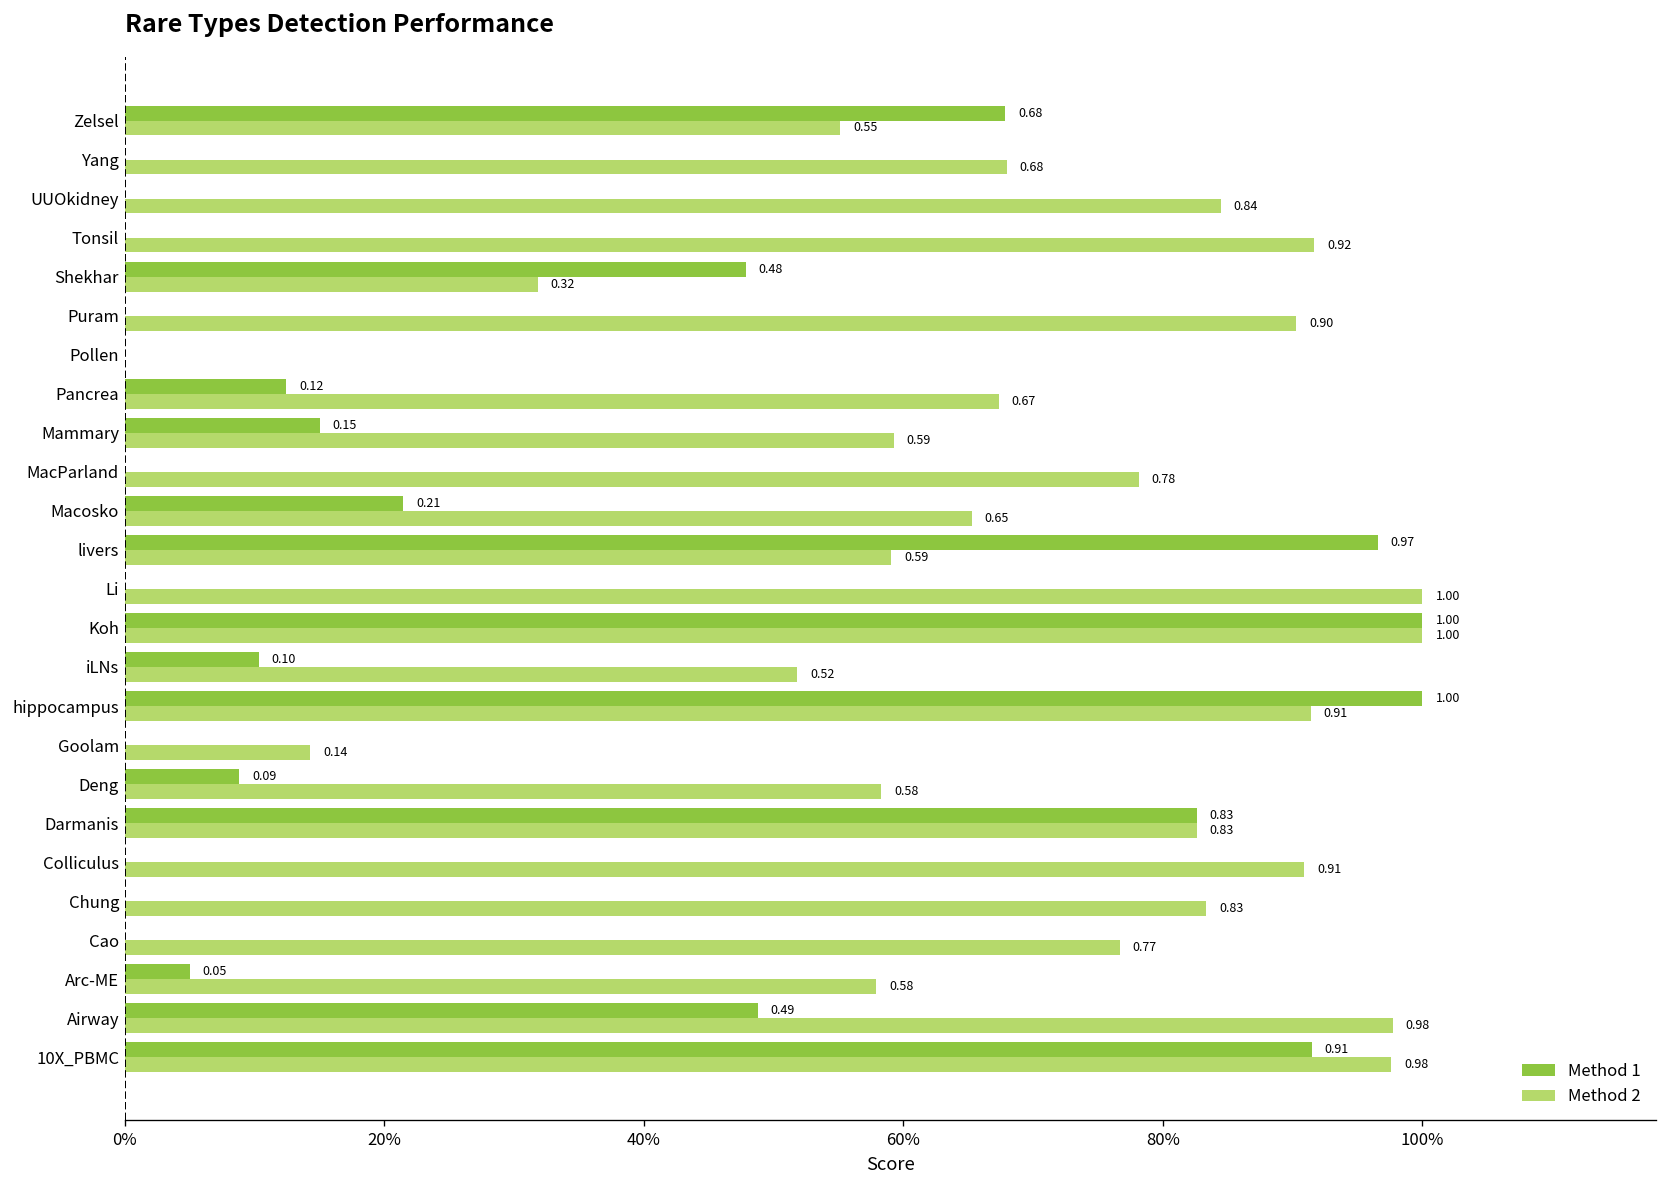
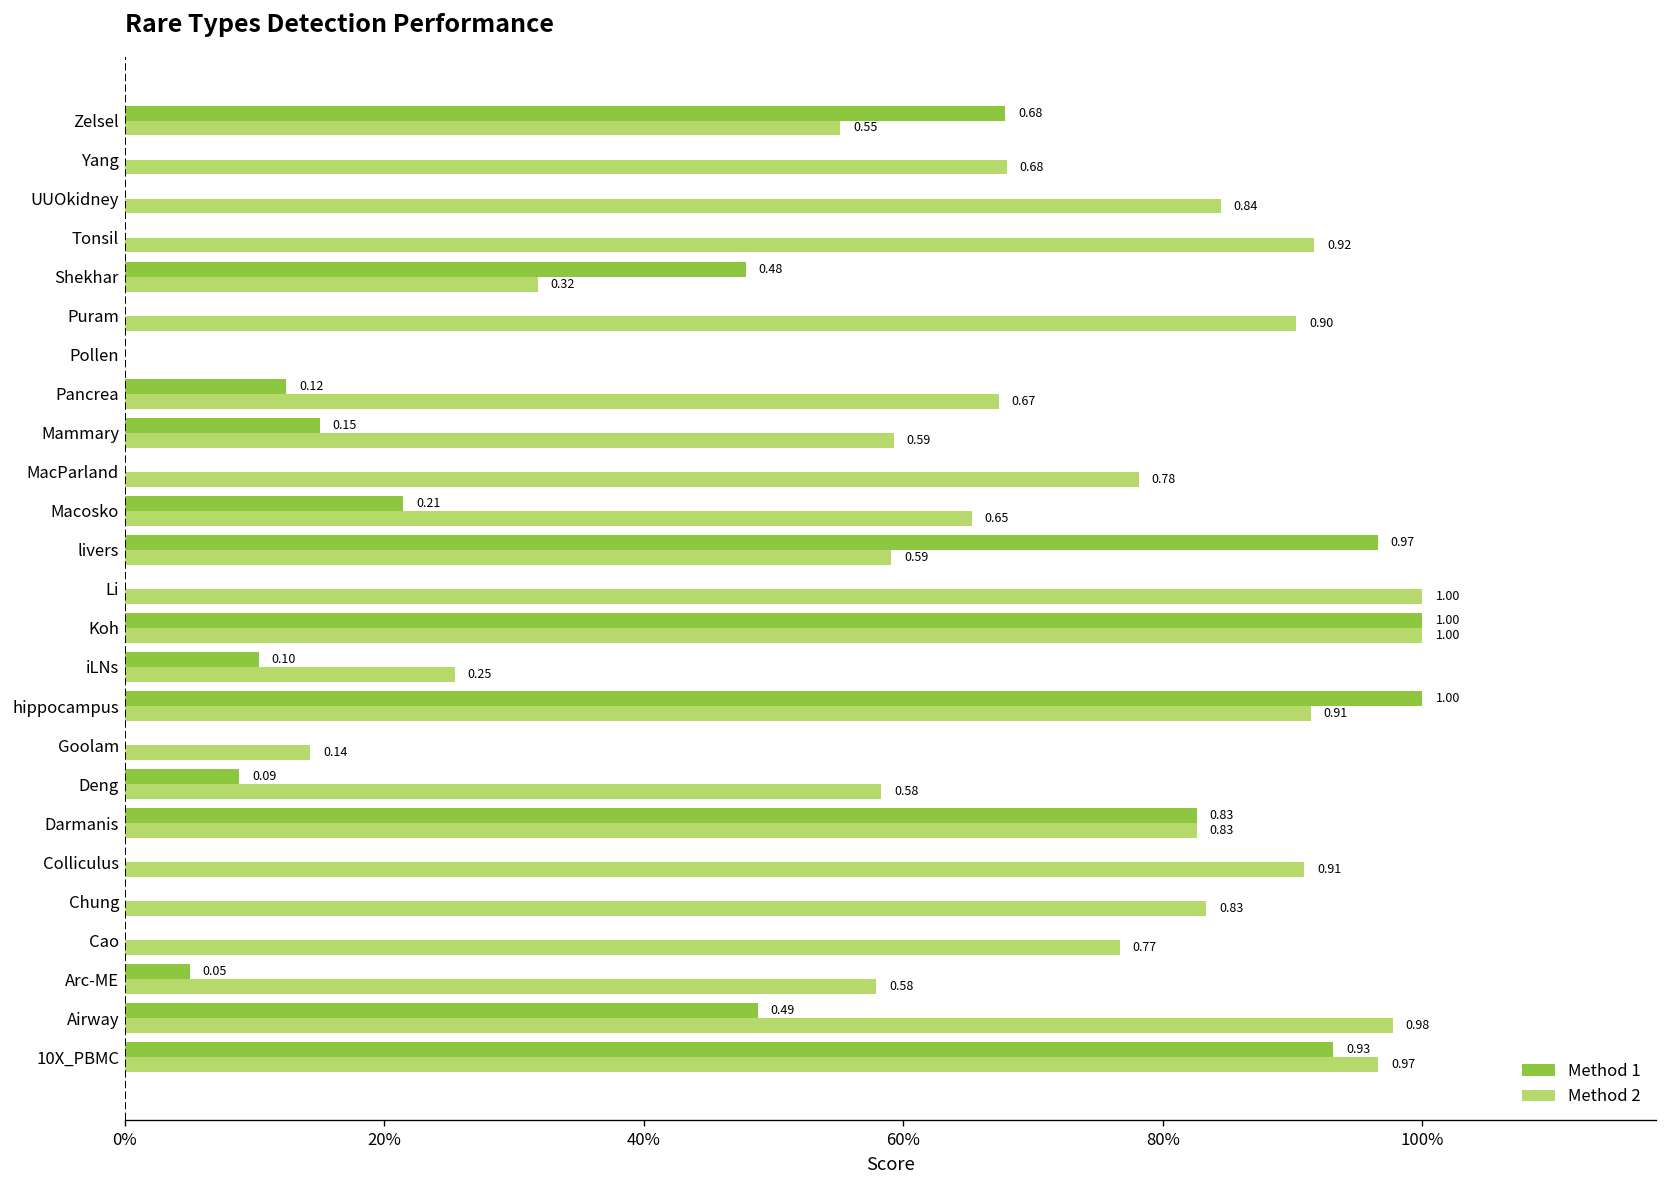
  {
    "Method 1": {
      "Zelsel": 0.68,
      "Shekhar": 0.48,
      "Pancrea": 0.12,
      "Mammary": 0.15,
      "Macosko": 0.21,
      "livers": 0.97,
      "Koh": 1.00,
      "iLNs": 0.10,
      "hippocampus": 1.00,
      "Deng": 0.09,
      "Darmanis": 0.83,
      "Arc-ME": 0.05,
      "Airway": 0.49,
-     "10X_PBMC": 0.91
+     "10X_PBMC": 0.93
    },
    "Method 2": {
      "Zelsel": 0.55,
      "Yang": 0.68,
      "UUOkidney": 0.84,
      "Tonsil": 0.92,
      "Shekhar": 0.32,
      "Puram": 0.90,
      "Pancrea": 0.67,
      "Mammary": 0.59,
      "MacParland": 0.78,
      "Macosko": 0.65,
      "livers": 0.59,
      "Li": 1.00,
      "Koh": 1.00,
-     "iLNs": 0.52,
+     "iLNs": 0.25,
      "hippocampus": 0.91,
      "Goolam": 0.14,
      "Deng": 0.58,
      "Darmanis": 0.83,
      "Colliculus": 0.91,
      "Chung": 0.83,
      "Cao": 0.77,
      "Arc-ME": 0.58,
      "Airway": 0.98,
-     "10X_PBMC": 0.98
+     "10X_PBMC": 0.97
    }
  }
